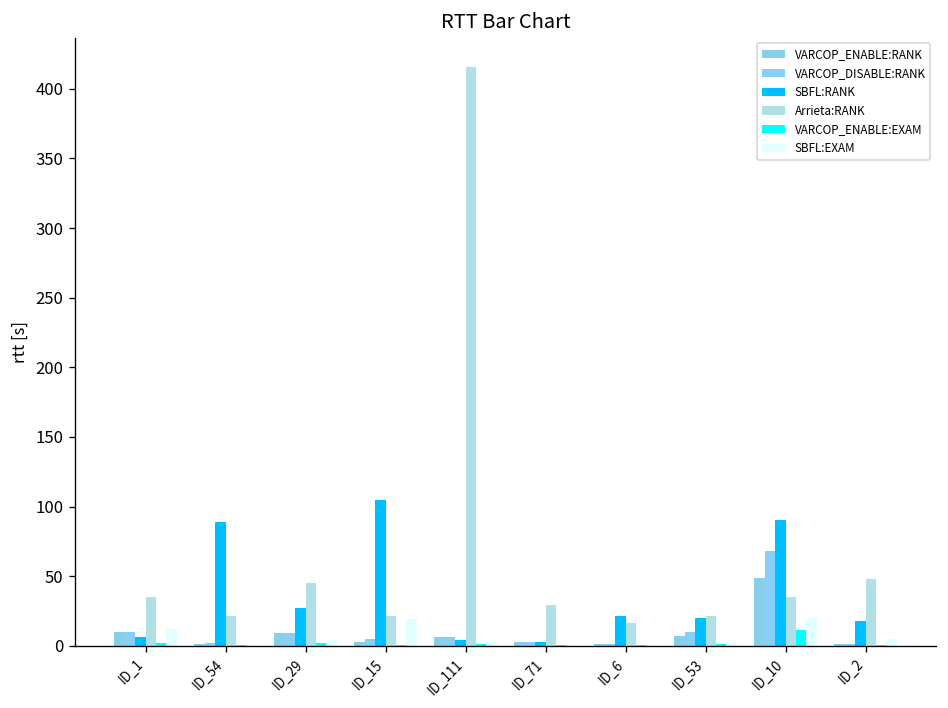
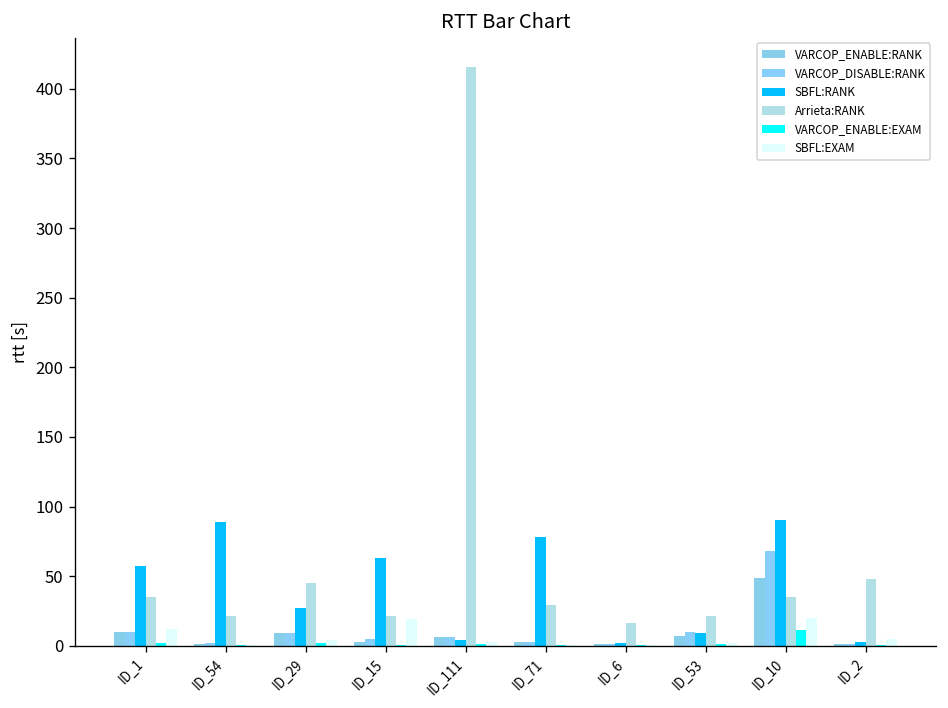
  {
    "SBFL:RANK": {
-     "ID_1": 6,
+     "ID_1": 57,
      "ID_54": 89,
      "ID_29": 27,
-     "ID_15": 105,
+     "ID_15": 63,
      "ID_111": 4,
-     "ID_71": 3,
-     "ID_6": 21,
-     "ID_53": 20,
+     "ID_71": 78,
+     "ID_6": 2,
+     "ID_53": 9,
      "ID_10": 90,
-     "ID_2": 18
+     "ID_2": 3
    },
    "VARCOP_ENABLE:EXAM": {
      "ID_1": 2,
      "ID_10": 11
    },
    "SBFL:EXAM": {
      "ID_1": 12,
      "ID_29": 4,
      "ID_15": 19,
      "ID_111": 3,
      "ID_10": 20,
      "ID_2": 5
    }
  }
